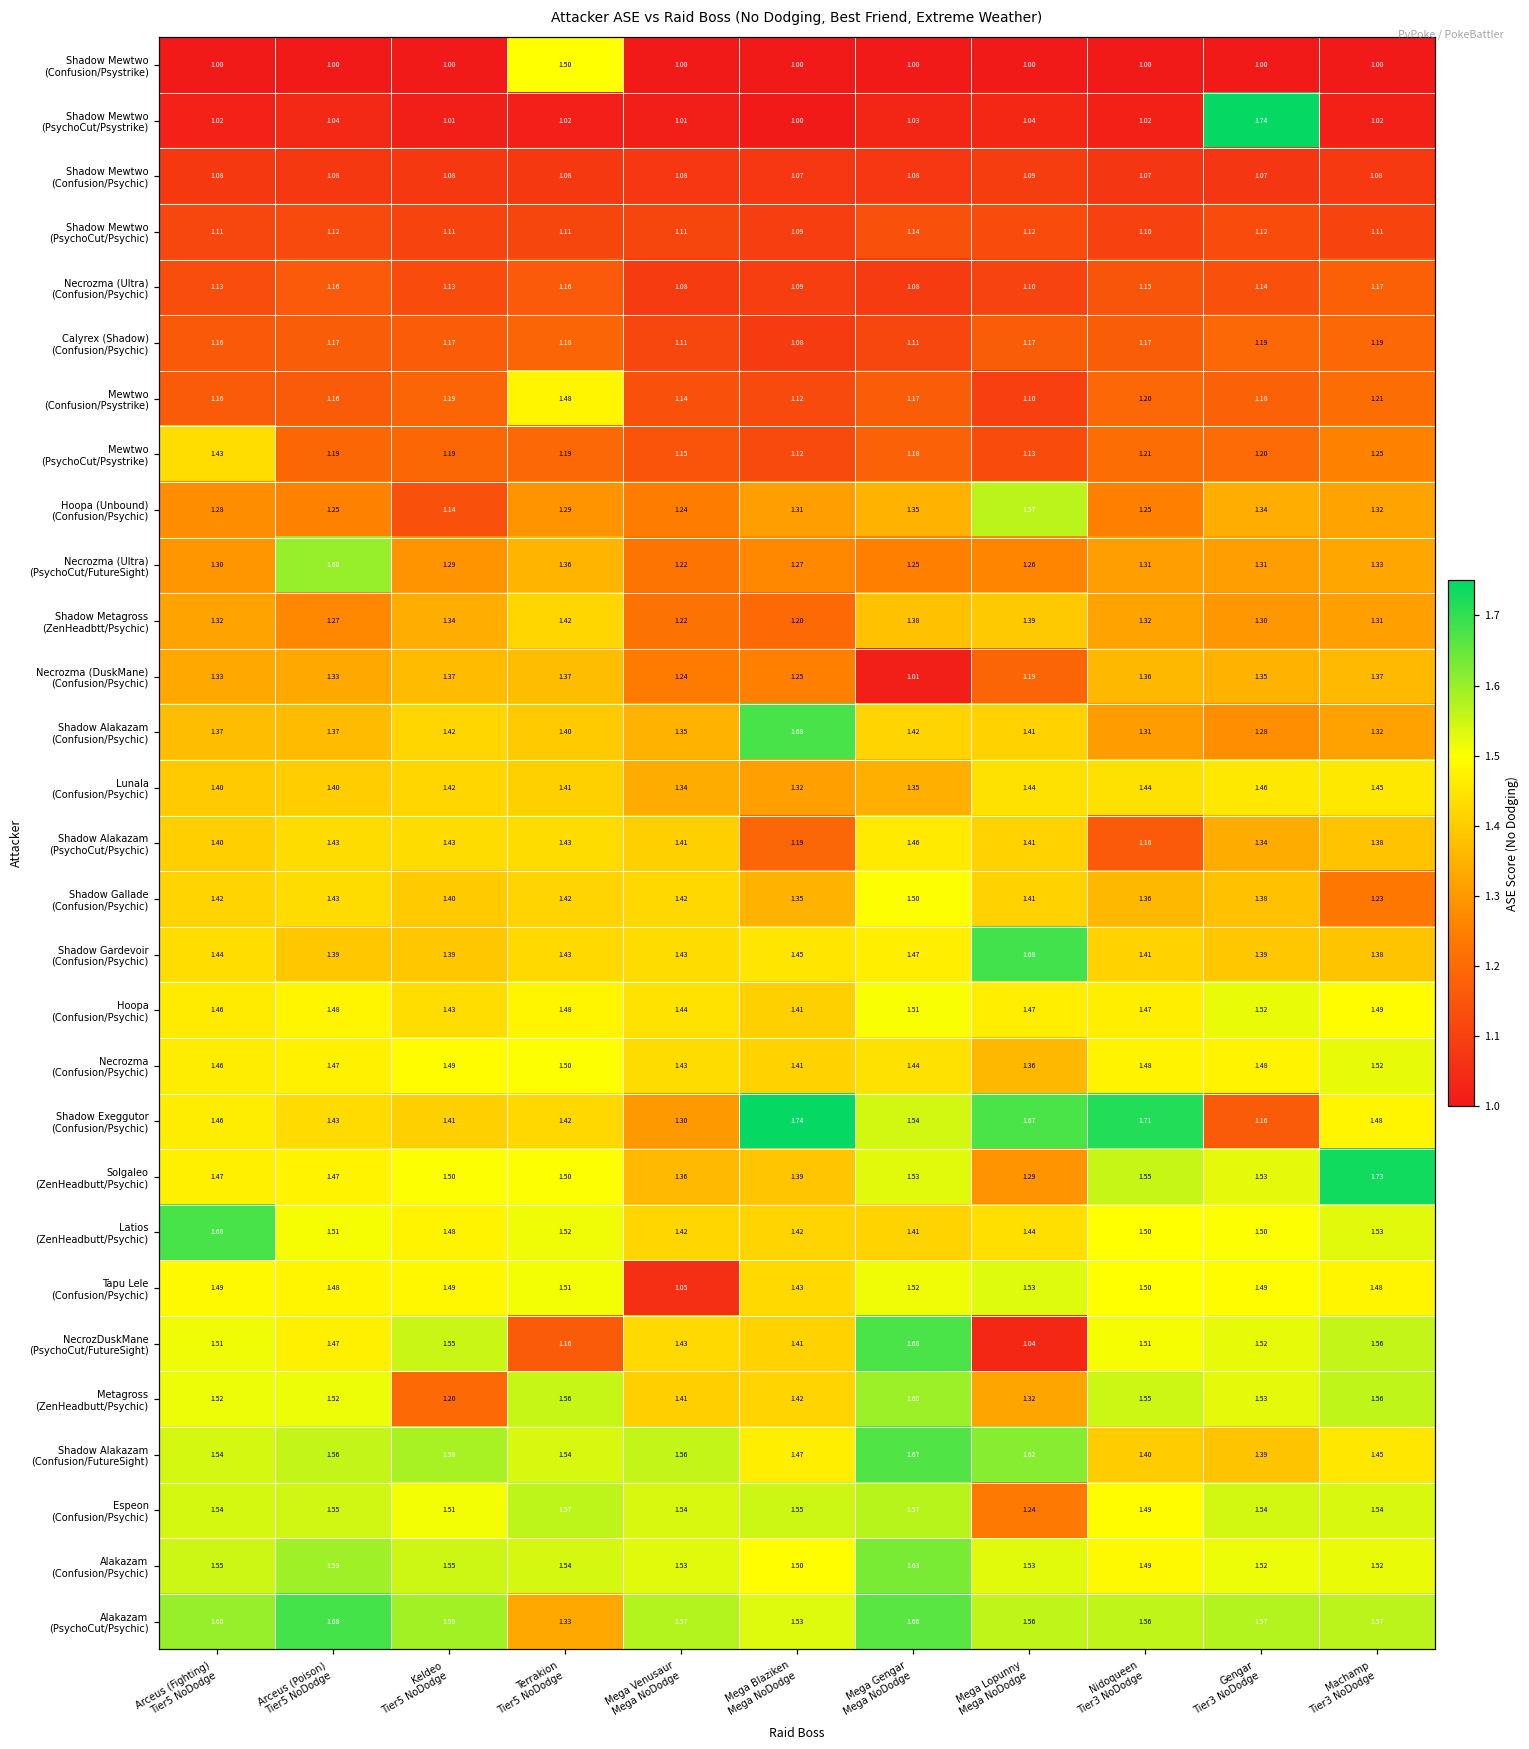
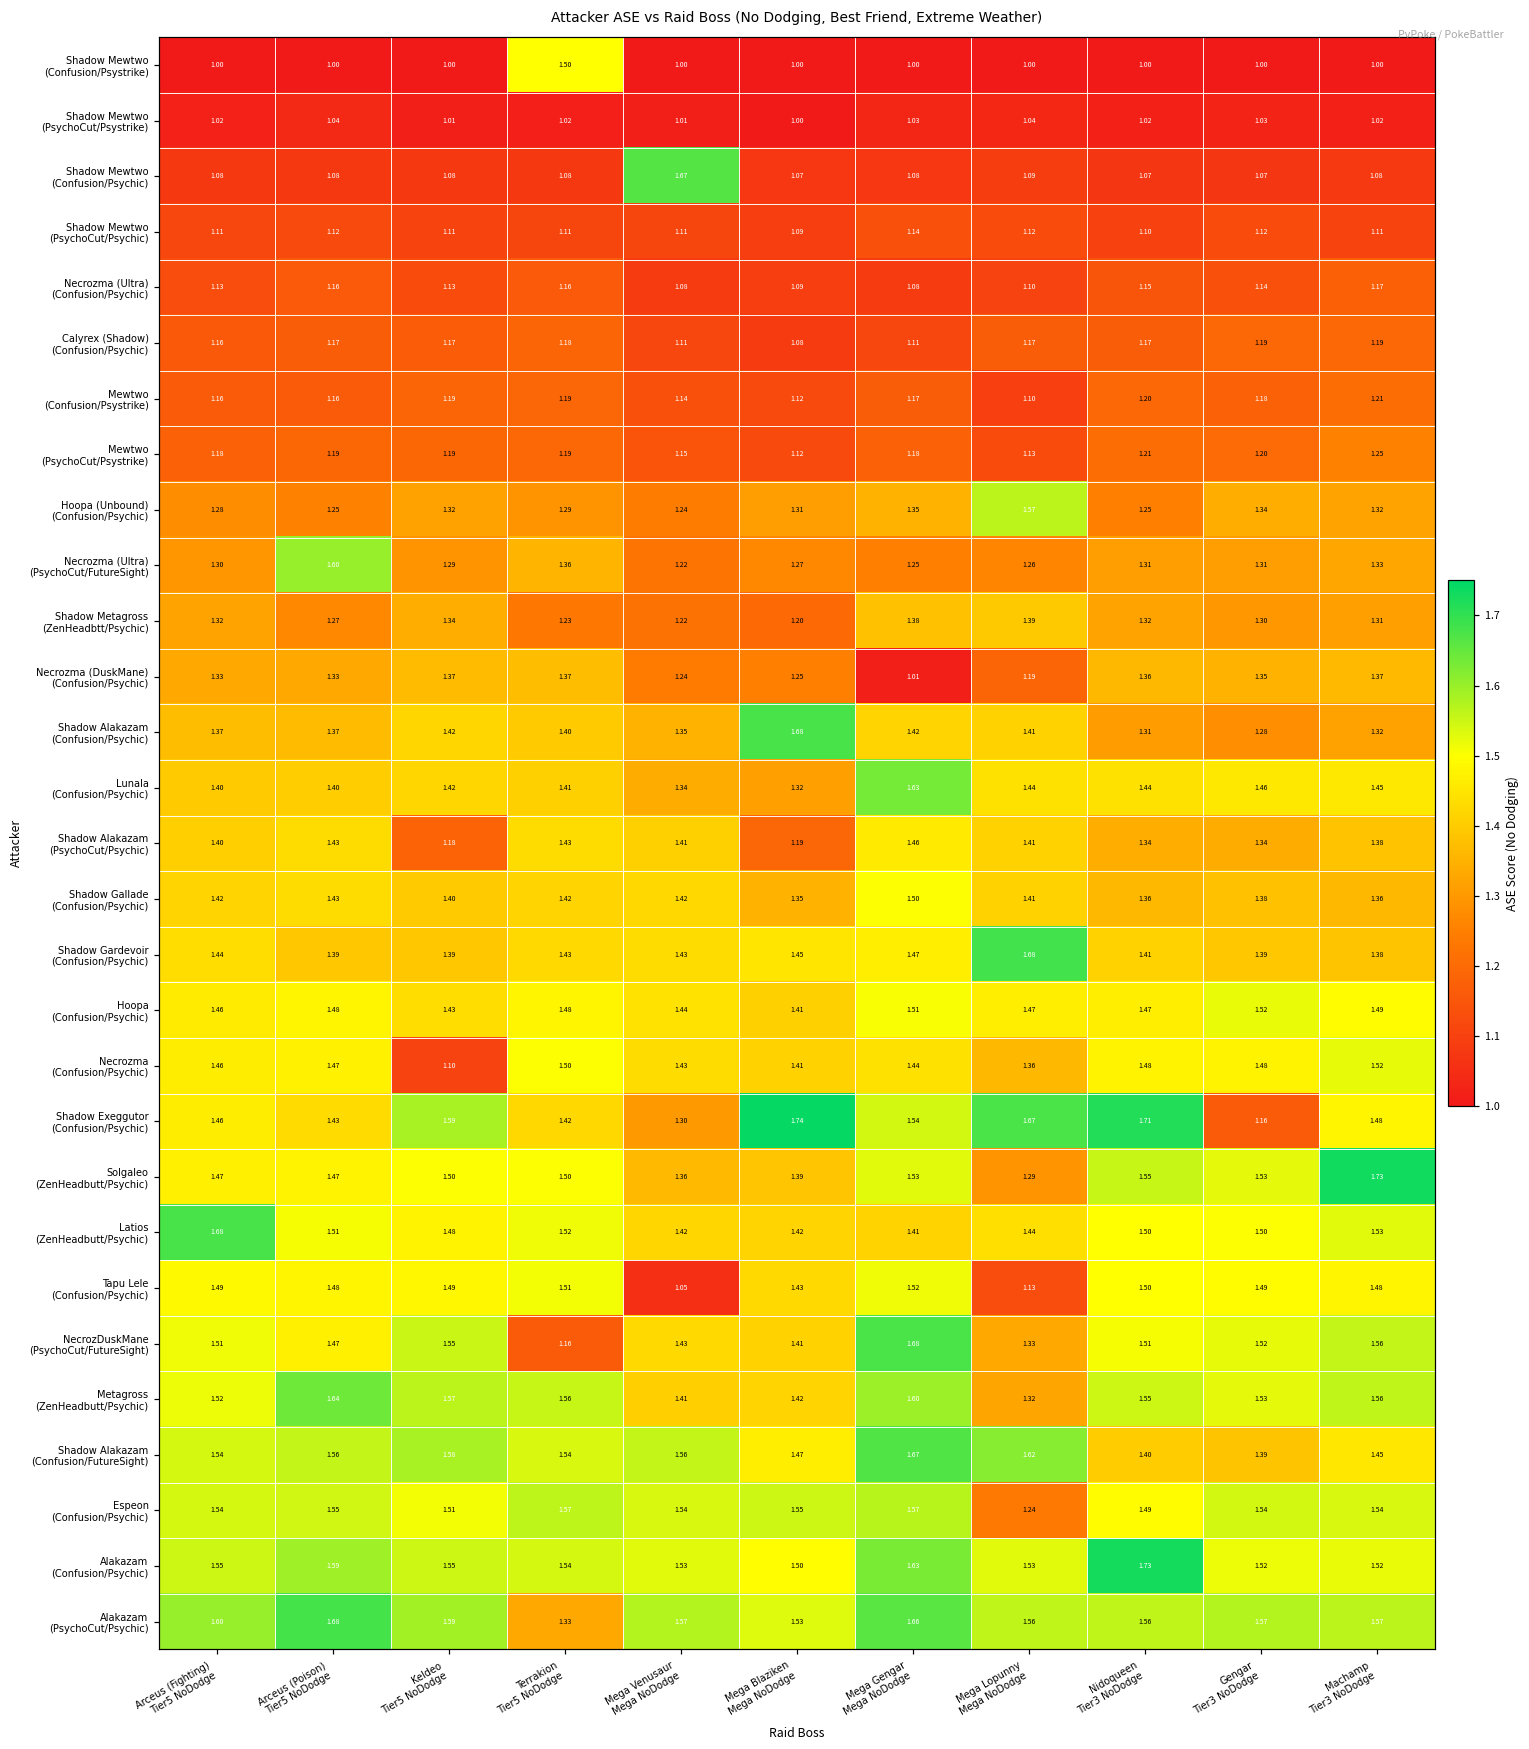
  {
    "Shadow Mewtwo (PsychoCut/Psystrike)": {
      "Arceus (Fighting) Tier5 NoDodge": 1.02,
      "Arceus (Poison) Tier5 NoDodge": 1.04,
      "Keldeo Tier5 NoDodge": 1.01,
      "Terrakion Tier5 NoDodge": 1.02,
      "Mega Venusaur Mega NoDodge": 1.01,
      "Mega Blaziken Mega NoDodge": 1.00,
      "Mega Gengar Mega NoDodge": 1.03,
      "Mega Lopunny Mega NoDodge": 1.04,
      "Nidoqueen Tier3 NoDodge": 1.02,
-     "Gengar Tier3 NoDodge": 1.74,
+     "Gengar Tier3 NoDodge": 1.03,
      "Machamp Tier3 NoDodge": 1.02
    },
    "Shadow Mewtwo (Confusion/Psychic)": {
      "Arceus (Fighting) Tier5 NoDodge": 1.08,
      "Arceus (Poison) Tier5 NoDodge": 1.08,
      "Keldeo Tier5 NoDodge": 1.08,
      "Terrakion Tier5 NoDodge": 1.08,
-     "Mega Venusaur Mega NoDodge": 1.08,
+     "Mega Venusaur Mega NoDodge": 1.67,
      "Mega Blaziken Mega NoDodge": 1.07,
      "Mega Gengar Mega NoDodge": 1.08,
      "Mega Lopunny Mega NoDodge": 1.09,
      "Nidoqueen Tier3 NoDodge": 1.07,
      "Gengar Tier3 NoDodge": 1.07,
      "Machamp Tier3 NoDodge": 1.08
    },
    "Mewtwo (Confusion/Psystrike)": {
      "Arceus (Fighting) Tier5 NoDodge": 1.16,
      "Arceus (Poison) Tier5 NoDodge": 1.16,
      "Keldeo Tier5 NoDodge": 1.19,
-     "Terrakion Tier5 NoDodge": 1.48,
+     "Terrakion Tier5 NoDodge": 1.19,
      "Mega Venusaur Mega NoDodge": 1.14,
      "Mega Blaziken Mega NoDodge": 1.12,
      "Mega Gengar Mega NoDodge": 1.17,
      "Mega Lopunny Mega NoDodge": 1.10,
      "Nidoqueen Tier3 NoDodge": 1.20,
      "Gengar Tier3 NoDodge": 1.18,
      "Machamp Tier3 NoDodge": 1.21
    },
    "Mewtwo (PsychoCut/Psystrike)": {
-     "Arceus (Fighting) Tier5 NoDodge": 1.43,
+     "Arceus (Fighting) Tier5 NoDodge": 1.18,
      "Arceus (Poison) Tier5 NoDodge": 1.19,
      "Keldeo Tier5 NoDodge": 1.19,
      "Terrakion Tier5 NoDodge": 1.19,
      "Mega Venusaur Mega NoDodge": 1.15,
      "Mega Blaziken Mega NoDodge": 1.12,
      "Mega Gengar Mega NoDodge": 1.18,
      "Mega Lopunny Mega NoDodge": 1.13,
      "Nidoqueen Tier3 NoDodge": 1.21,
      "Gengar Tier3 NoDodge": 1.20,
      "Machamp Tier3 NoDodge": 1.25
    },
    "Hoopa (Unbound) (Confusion/Psychic)": {
      "Arceus (Fighting) Tier5 NoDodge": 1.28,
      "Arceus (Poison) Tier5 NoDodge": 1.25,
-     "Keldeo Tier5 NoDodge": 1.14,
+     "Keldeo Tier5 NoDodge": 1.32,
      "Terrakion Tier5 NoDodge": 1.29,
      "Mega Venusaur Mega NoDodge": 1.24,
      "Mega Blaziken Mega NoDodge": 1.31,
      "Mega Gengar Mega NoDodge": 1.35,
      "Mega Lopunny Mega NoDodge": 1.57,
      "Nidoqueen Tier3 NoDodge": 1.25,
      "Gengar Tier3 NoDodge": 1.34,
      "Machamp Tier3 NoDodge": 1.32
    },
    "Shadow Metagross (ZenHeadbtt/Psychic)": {
      "Arceus (Fighting) Tier5 NoDodge": 1.32,
      "Arceus (Poison) Tier5 NoDodge": 1.27,
      "Keldeo Tier5 NoDodge": 1.34,
-     "Terrakion Tier5 NoDodge": 1.42,
+     "Terrakion Tier5 NoDodge": 1.23,
      "Mega Venusaur Mega NoDodge": 1.22,
      "Mega Blaziken Mega NoDodge": 1.20,
      "Mega Gengar Mega NoDodge": 1.38,
      "Mega Lopunny Mega NoDodge": 1.39,
      "Nidoqueen Tier3 NoDodge": 1.32,
      "Gengar Tier3 NoDodge": 1.30,
      "Machamp Tier3 NoDodge": 1.31
    },
    "Lunala (Confusion/Psychic)": {
      "Arceus (Fighting) Tier5 NoDodge": 1.40,
      "Arceus (Poison) Tier5 NoDodge": 1.40,
      "Keldeo Tier5 NoDodge": 1.42,
      "Terrakion Tier5 NoDodge": 1.41,
      "Mega Venusaur Mega NoDodge": 1.34,
      "Mega Blaziken Mega NoDodge": 1.32,
-     "Mega Gengar Mega NoDodge": 1.35,
+     "Mega Gengar Mega NoDodge": 1.63,
      "Mega Lopunny Mega NoDodge": 1.44,
      "Nidoqueen Tier3 NoDodge": 1.44,
      "Gengar Tier3 NoDodge": 1.46,
      "Machamp Tier3 NoDodge": 1.45
    },
    "Shadow Alakazam (PsychoCut/Psychic)": {
      "Arceus (Fighting) Tier5 NoDodge": 1.40,
      "Arceus (Poison) Tier5 NoDodge": 1.43,
-     "Keldeo Tier5 NoDodge": 1.43,
+     "Keldeo Tier5 NoDodge": 1.18,
      "Terrakion Tier5 NoDodge": 1.43,
      "Mega Venusaur Mega NoDodge": 1.41,
      "Mega Blaziken Mega NoDodge": 1.19,
      "Mega Gengar Mega NoDodge": 1.46,
      "Mega Lopunny Mega NoDodge": 1.41,
-     "Nidoqueen Tier3 NoDodge": 1.16,
+     "Nidoqueen Tier3 NoDodge": 1.34,
      "Gengar Tier3 NoDodge": 1.34,
      "Machamp Tier3 NoDodge": 1.38
    },
    "Shadow Gallade (Confusion/Psychic)": {
      "Arceus (Fighting) Tier5 NoDodge": 1.42,
      "Arceus (Poison) Tier5 NoDodge": 1.43,
      "Keldeo Tier5 NoDodge": 1.40,
      "Terrakion Tier5 NoDodge": 1.42,
      "Mega Venusaur Mega NoDodge": 1.42,
      "Mega Blaziken Mega NoDodge": 1.35,
      "Mega Gengar Mega NoDodge": 1.50,
      "Mega Lopunny Mega NoDodge": 1.41,
      "Nidoqueen Tier3 NoDodge": 1.36,
      "Gengar Tier3 NoDodge": 1.38,
-     "Machamp Tier3 NoDodge": 1.23
+     "Machamp Tier3 NoDodge": 1.36
    },
    "Necrozma (Confusion/Psychic)": {
      "Arceus (Fighting) Tier5 NoDodge": 1.46,
      "Arceus (Poison) Tier5 NoDodge": 1.47,
-     "Keldeo Tier5 NoDodge": 1.49,
+     "Keldeo Tier5 NoDodge": 1.10,
      "Terrakion Tier5 NoDodge": 1.50,
      "Mega Venusaur Mega NoDodge": 1.43,
      "Mega Blaziken Mega NoDodge": 1.41,
      "Mega Gengar Mega NoDodge": 1.44,
      "Mega Lopunny Mega NoDodge": 1.36,
      "Nidoqueen Tier3 NoDodge": 1.48,
      "Gengar Tier3 NoDodge": 1.48,
      "Machamp Tier3 NoDodge": 1.52
    },
    "Shadow Exeggutor (Confusion/Psychic)": {
      "Arceus (Fighting) Tier5 NoDodge": 1.46,
      "Arceus (Poison) Tier5 NoDodge": 1.43,
-     "Keldeo Tier5 NoDodge": 1.41,
+     "Keldeo Tier5 NoDodge": 1.59,
      "Terrakion Tier5 NoDodge": 1.42,
      "Mega Venusaur Mega NoDodge": 1.30,
      "Mega Blaziken Mega NoDodge": 1.74,
      "Mega Gengar Mega NoDodge": 1.54,
      "Mega Lopunny Mega NoDodge": 1.67,
      "Nidoqueen Tier3 NoDodge": 1.71,
      "Gengar Tier3 NoDodge": 1.16,
      "Machamp Tier3 NoDodge": 1.48
    },
    "Tapu Lele (Confusion/Psychic)": {
      "Arceus (Fighting) Tier5 NoDodge": 1.49,
      "Arceus (Poison) Tier5 NoDodge": 1.48,
      "Keldeo Tier5 NoDodge": 1.49,
      "Terrakion Tier5 NoDodge": 1.51,
      "Mega Venusaur Mega NoDodge": 1.05,
      "Mega Blaziken Mega NoDodge": 1.43,
      "Mega Gengar Mega NoDodge": 1.52,
-     "Mega Lopunny Mega NoDodge": 1.53,
+     "Mega Lopunny Mega NoDodge": 1.13,
      "Nidoqueen Tier3 NoDodge": 1.50,
      "Gengar Tier3 NoDodge": 1.49,
      "Machamp Tier3 NoDodge": 1.48
    },
    "NecrozDuskMane (PsychoCut/FutureSight)": {
      "Arceus (Fighting) Tier5 NoDodge": 1.51,
      "Arceus (Poison) Tier5 NoDodge": 1.47,
      "Keldeo Tier5 NoDodge": 1.55,
      "Terrakion Tier5 NoDodge": 1.16,
      "Mega Venusaur Mega NoDodge": 1.43,
      "Mega Blaziken Mega NoDodge": 1.41,
      "Mega Gengar Mega NoDodge": 1.68,
-     "Mega Lopunny Mega NoDodge": 1.04,
+     "Mega Lopunny Mega NoDodge": 1.33,
      "Nidoqueen Tier3 NoDodge": 1.51,
      "Gengar Tier3 NoDodge": 1.52,
      "Machamp Tier3 NoDodge": 1.56
    },
    "Metagross (ZenHeadbutt/Psychic)": {
      "Arceus (Fighting) Tier5 NoDodge": 1.52,
-     "Arceus (Poison) Tier5 NoDodge": 1.52,
-     "Keldeo Tier5 NoDodge": 1.20,
+     "Arceus (Poison) Tier5 NoDodge": 1.64,
+     "Keldeo Tier5 NoDodge": 1.57,
      "Terrakion Tier5 NoDodge": 1.56,
      "Mega Venusaur Mega NoDodge": 1.41,
      "Mega Blaziken Mega NoDodge": 1.42,
      "Mega Gengar Mega NoDodge": 1.60,
      "Mega Lopunny Mega NoDodge": 1.32,
      "Nidoqueen Tier3 NoDodge": 1.55,
      "Gengar Tier3 NoDodge": 1.53,
      "Machamp Tier3 NoDodge": 1.56
    },
    "Alakazam (Confusion/Psychic)": {
      "Arceus (Fighting) Tier5 NoDodge": 1.55,
      "Arceus (Poison) Tier5 NoDodge": 1.59,
      "Keldeo Tier5 NoDodge": 1.55,
      "Terrakion Tier5 NoDodge": 1.54,
      "Mega Venusaur Mega NoDodge": 1.53,
      "Mega Blaziken Mega NoDodge": 1.50,
      "Mega Gengar Mega NoDodge": 1.63,
      "Mega Lopunny Mega NoDodge": 1.53,
-     "Nidoqueen Tier3 NoDodge": 1.49,
+     "Nidoqueen Tier3 NoDodge": 1.73,
      "Gengar Tier3 NoDodge": 1.52,
      "Machamp Tier3 NoDodge": 1.52
    }
  }
